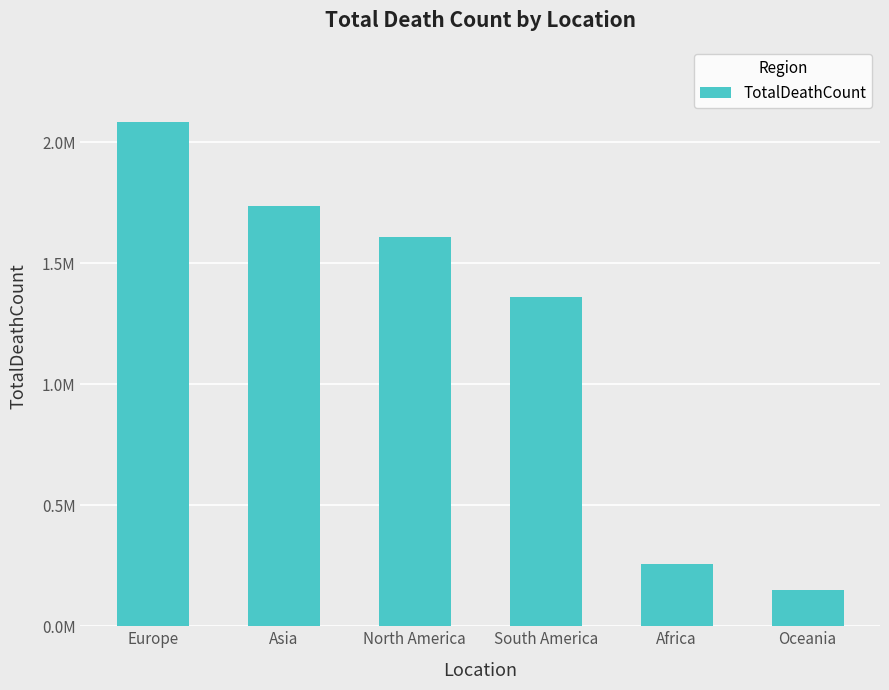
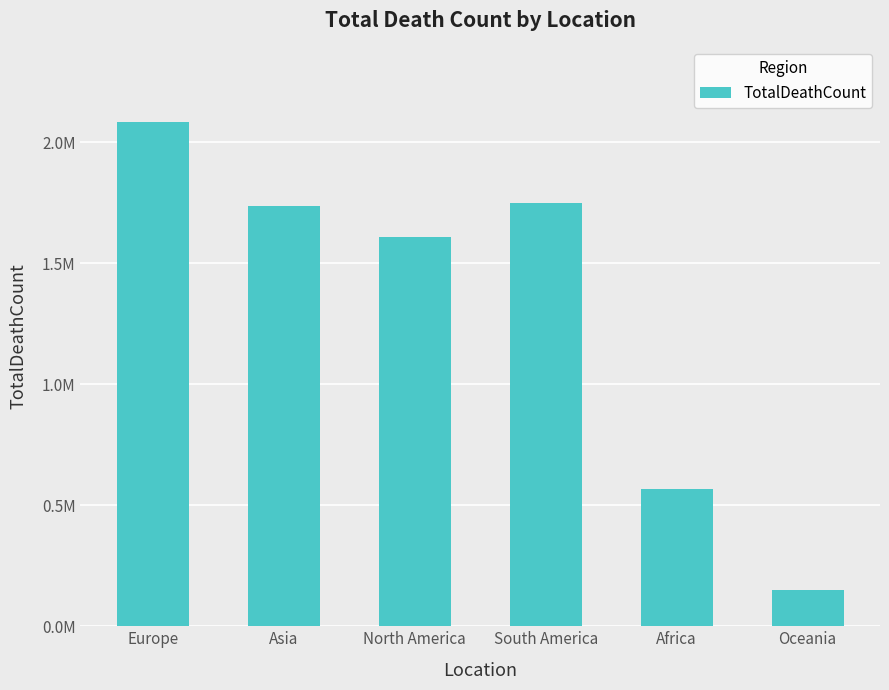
  {
    "Europe": 2080000,
    "Asia": 1740000,
    "North America": 1610000,
-   "South America": 1360000,
-   "Africa": 260000,
+   "South America": 1750000,
+   "Africa": 570000,
    "Oceania": 150000
  }
